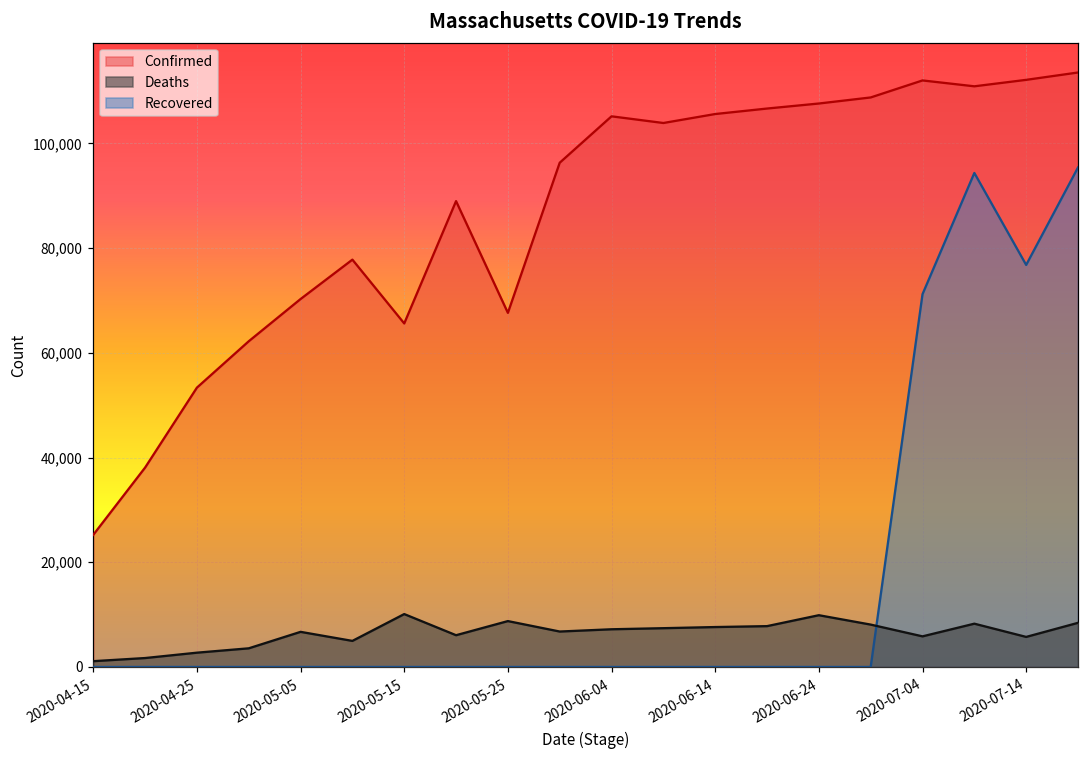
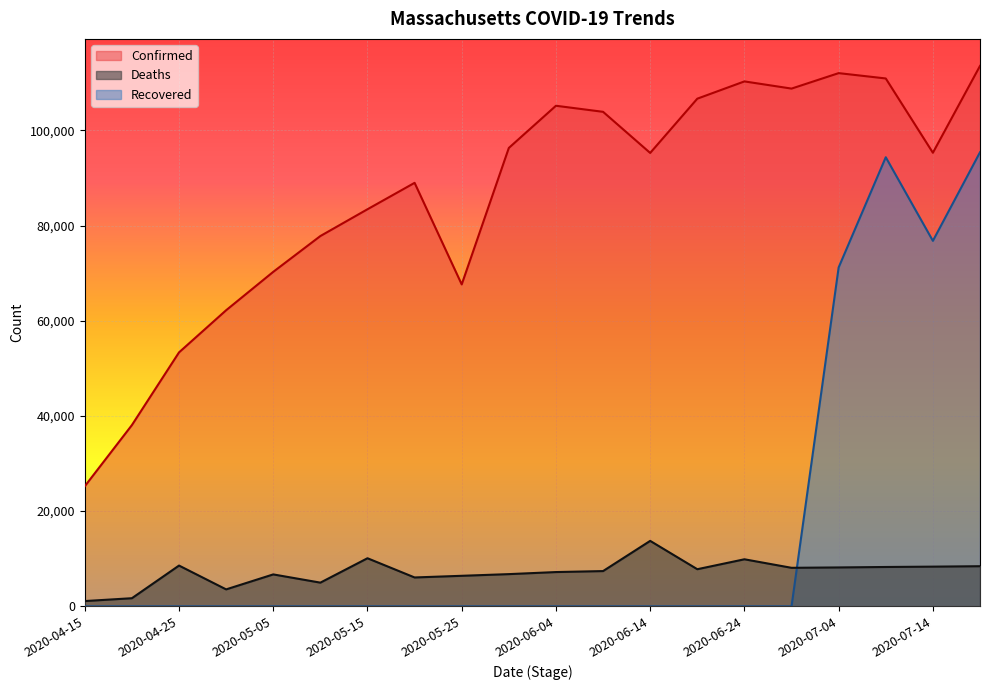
  {
    "Confirmed": {
      "2020-04-15": "25,000",
      "2020-04-25": "53,000",
      "2020-05-05": "70,000",
-     "2020-05-15": "66,000",
+     "2020-05-15": "83,000",
      "2020-05-25": "68,000",
      "2020-06-04": "105,000",
-     "2020-06-14": "106,000",
-     "2020-06-24": "108,000",
+     "2020-06-14": "95,000",
+     "2020-06-24": "110,000",
      "2020-07-04": "112,000",
-     "2020-07-14": "112,000"
+     "2020-07-14": "95,000"
    },
    "Deaths": {
      "2020-04-15": "1,000",
-     "2020-04-25": "3,000",
+     "2020-04-25": "9,000",
      "2020-05-05": "7,000",
      "2020-05-15": "10,000",
-     "2020-05-25": "9,000",
+     "2020-05-25": "6,000",
      "2020-06-04": "7,000",
-     "2020-06-14": "8,000",
+     "2020-06-14": "14,000",
      "2020-06-24": "10,000",
-     "2020-07-04": "6,000",
-     "2020-07-14": "6,000"
+     "2020-07-04": "8,000",
+     "2020-07-14": "8,000"
    },
    "Recovered": {
      "2020-04-15": "0",
      "2020-04-25": "0",
      "2020-05-05": "0",
      "2020-05-15": "0",
      "2020-05-25": "0",
      "2020-06-04": "0",
      "2020-06-14": "0",
      "2020-06-24": "0",
      "2020-07-04": "71,000",
      "2020-07-14": "77,000"
    }
  }
